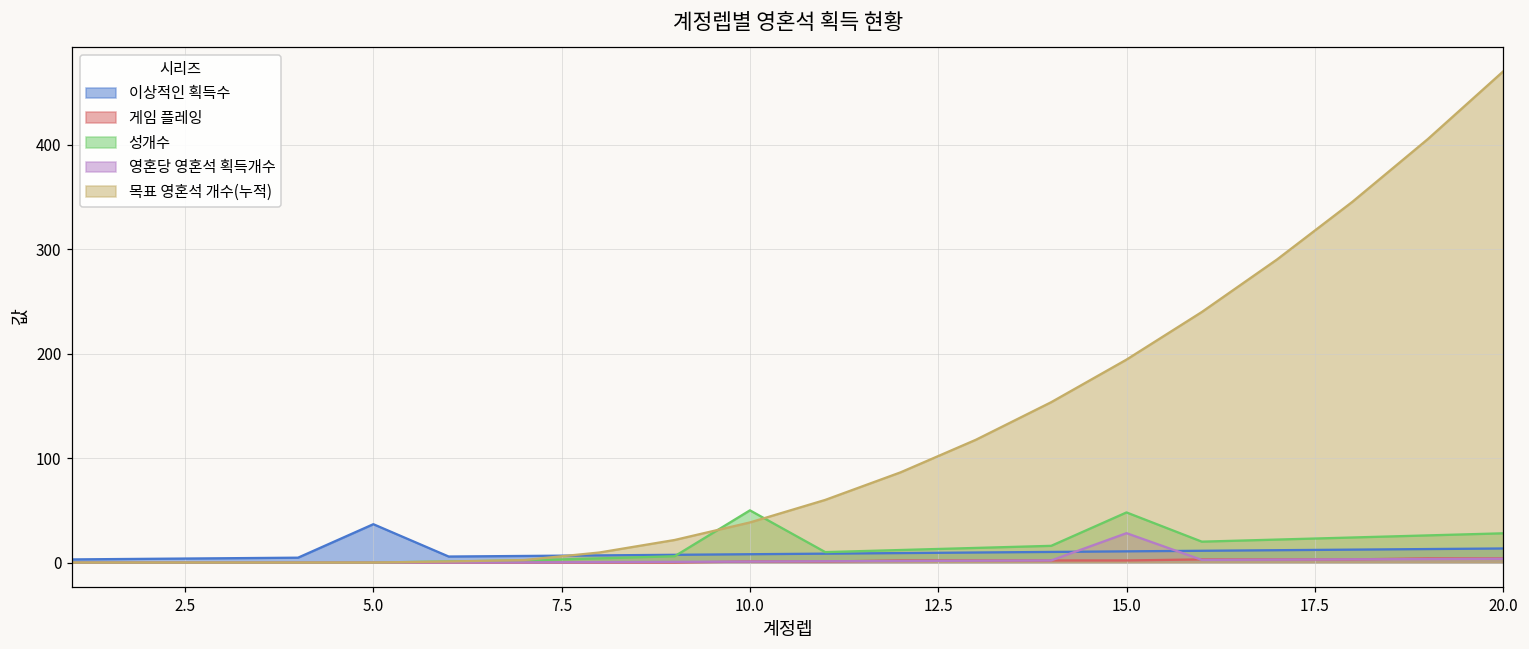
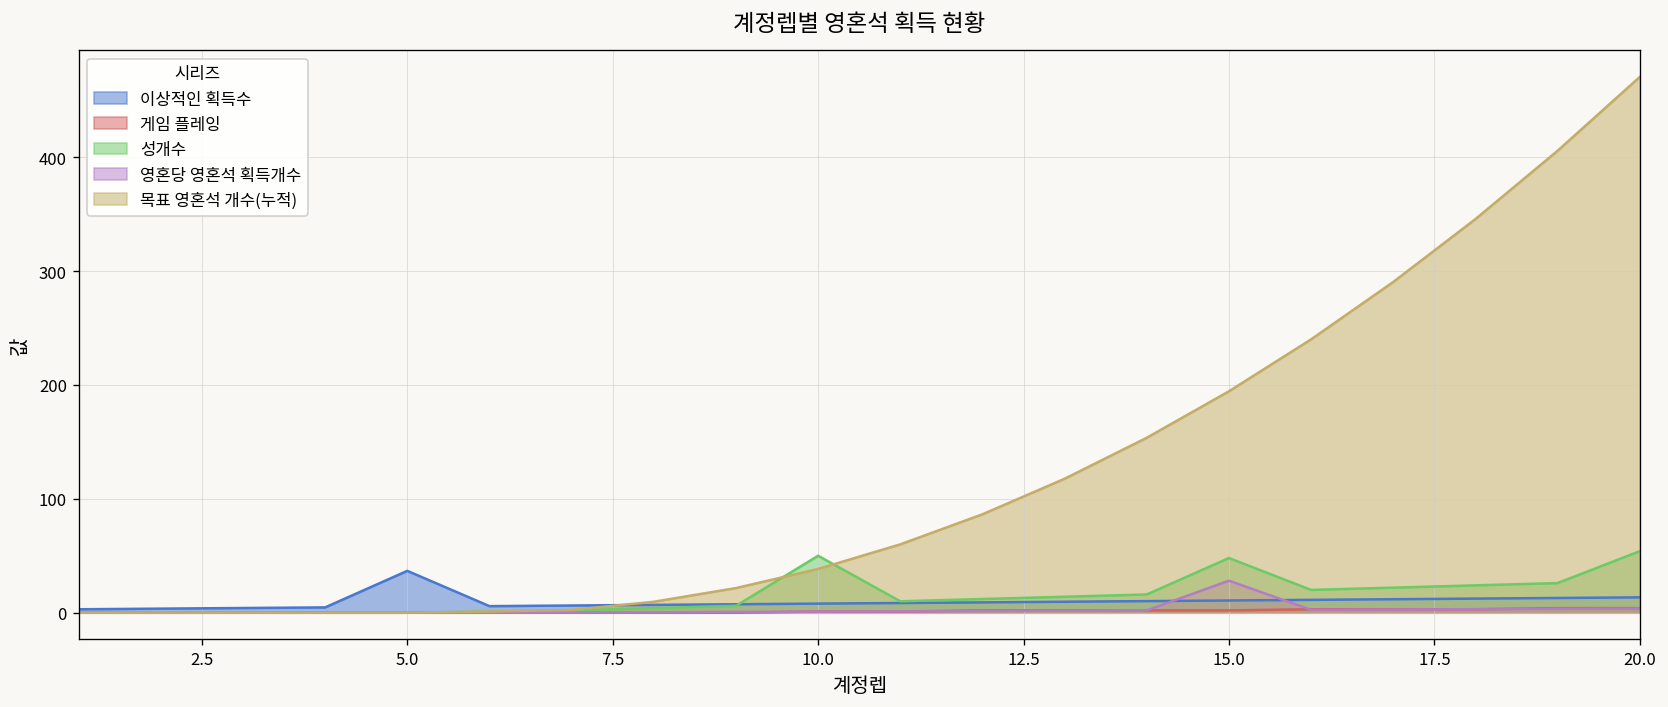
  {
    "이상적인 획득수": {
      "5.0": 40,
      "10.0": 10,
      "15.0": 10,
      "20.0": 10
    },
    "성개수": {
      "10.0": 50,
      "15.0": 50,
-     "20.0": 30
+     "20.0": 50
    },
    "영혼당 영혼석 획득개수": {
      "15.0": 30
    }
  }
